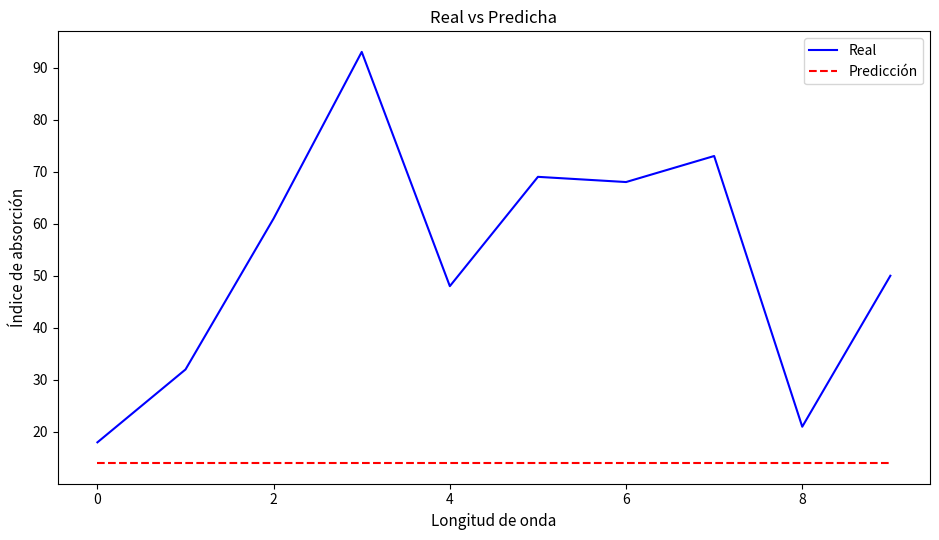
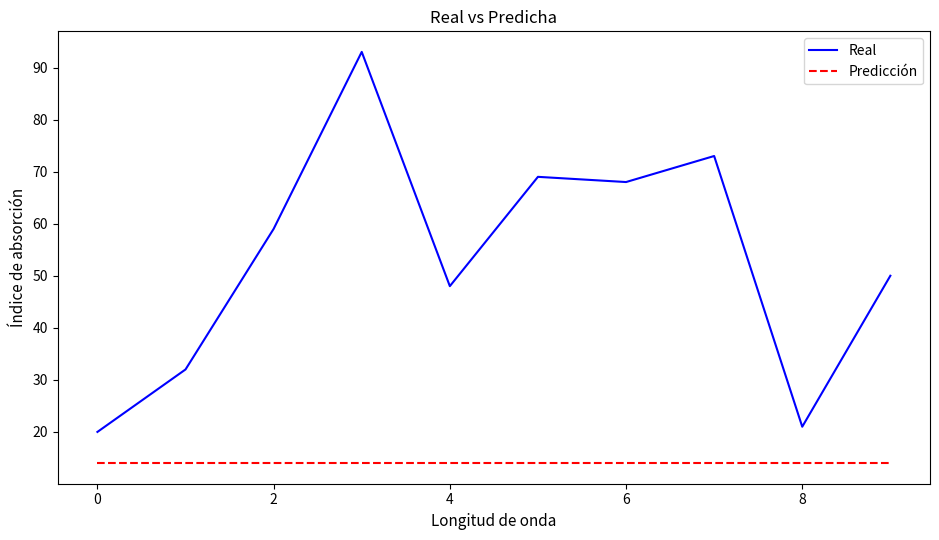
  {
    "Real": {
-     "0": 18,
-     "2": 61,
+     "0": 20,
+     "2": 59,
      "4": 48,
      "6": 68,
      "8": 21
    },
    "Predicción": {
      "0": 14,
      "2": 14,
      "4": 14,
      "6": 14,
      "8": 14
    }
  }
